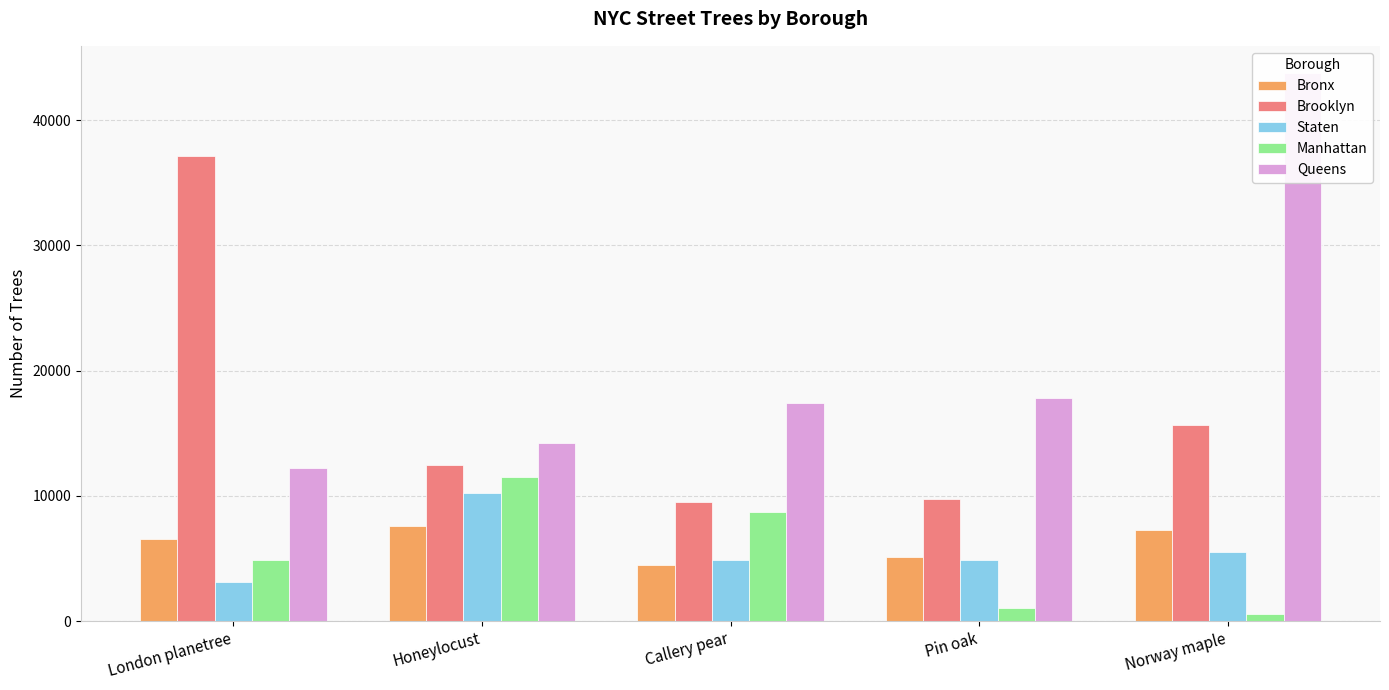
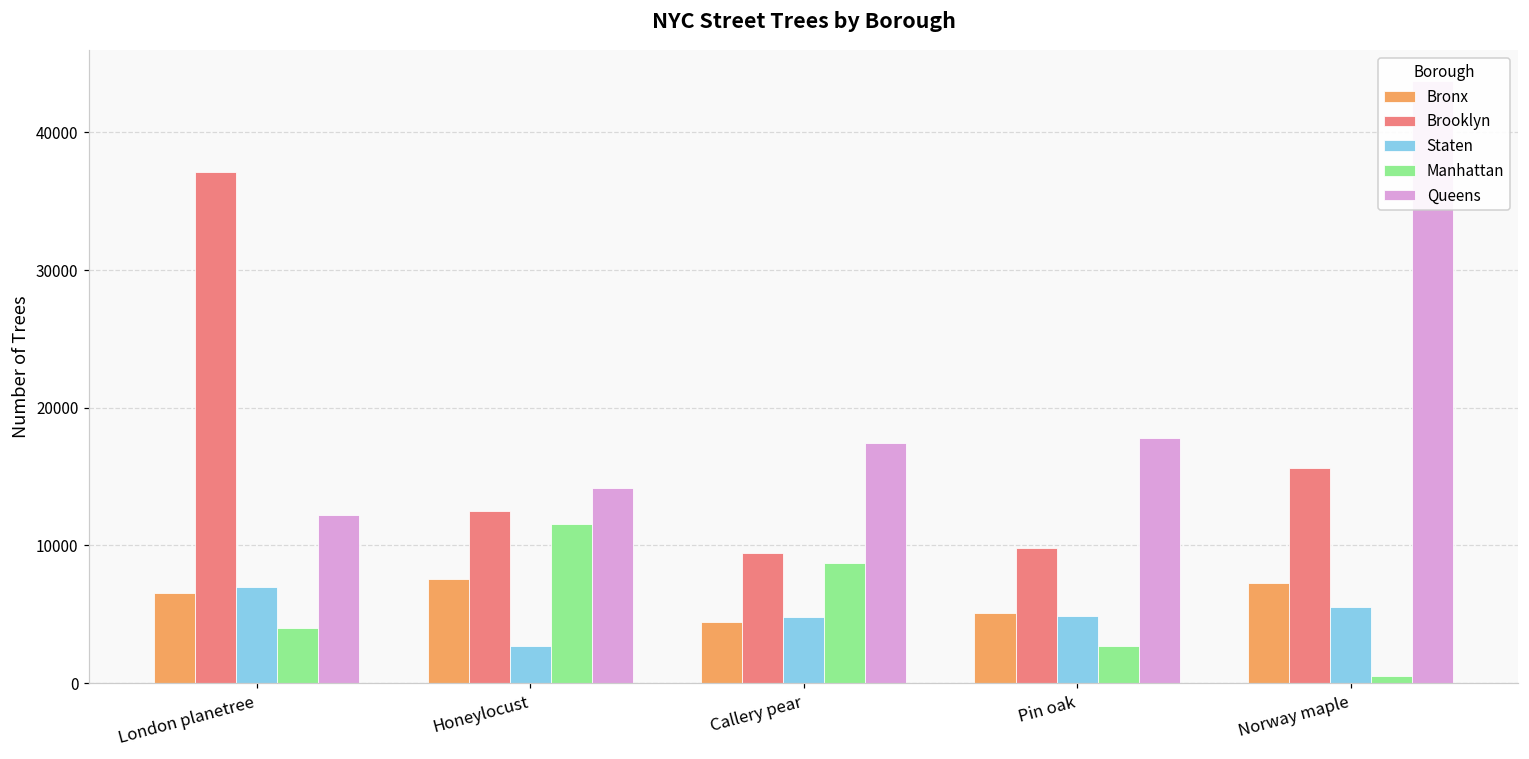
  {
    "Staten": {
-     "London planetree": 3100,
-     "Honeylocust": 10300,
+     "London planetree": 7000,
+     "Honeylocust": 2700,
      "Callery pear": 4800,
      "Pin oak": 4900,
      "Norway maple": 5500
    },
    "Manhattan": {
-     "London planetree": 4900,
+     "London planetree": 4000,
      "Honeylocust": 11500,
      "Callery pear": 8700,
-     "Pin oak": 1000,
+     "Pin oak": 2700,
      "Norway maple": 600
    },
    "Queens": {
      "London planetree": 12200,
      "Honeylocust": 14200,
      "Callery pear": 17400,
      "Pin oak": 17800
    }
  }
